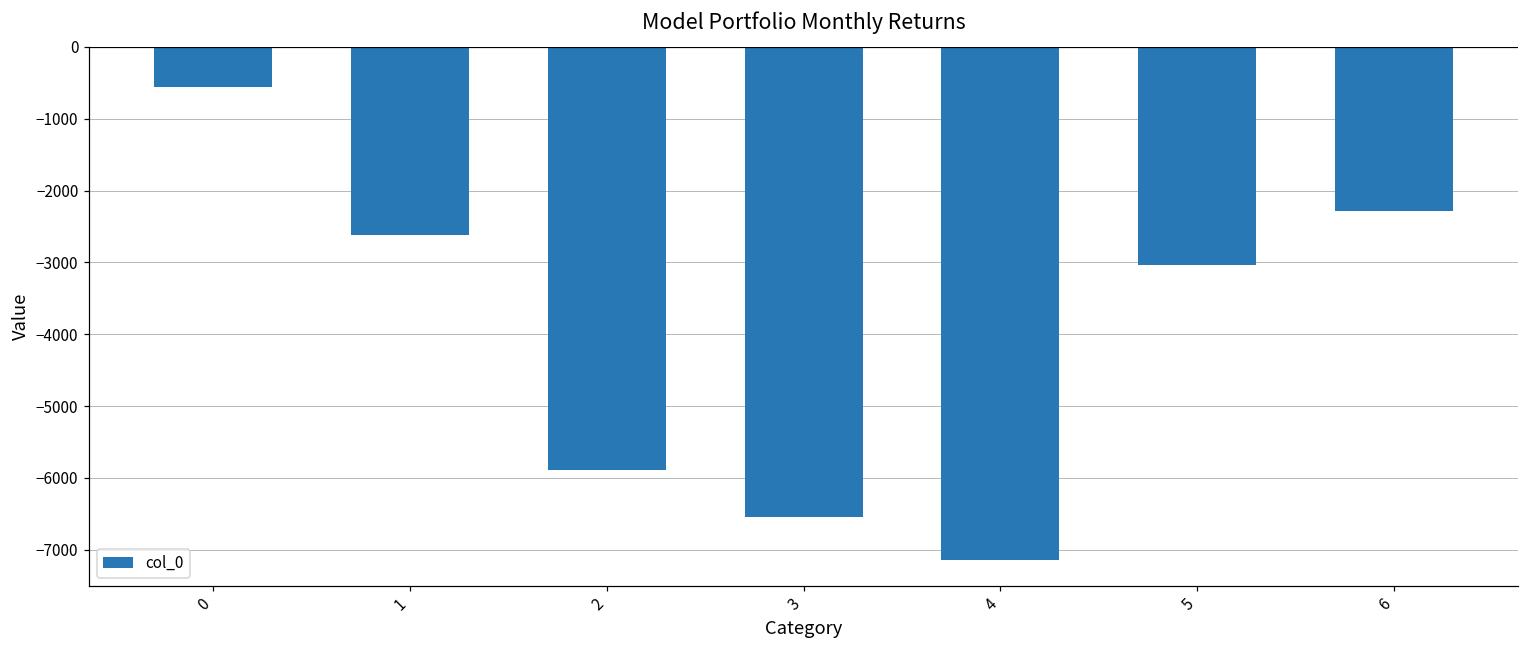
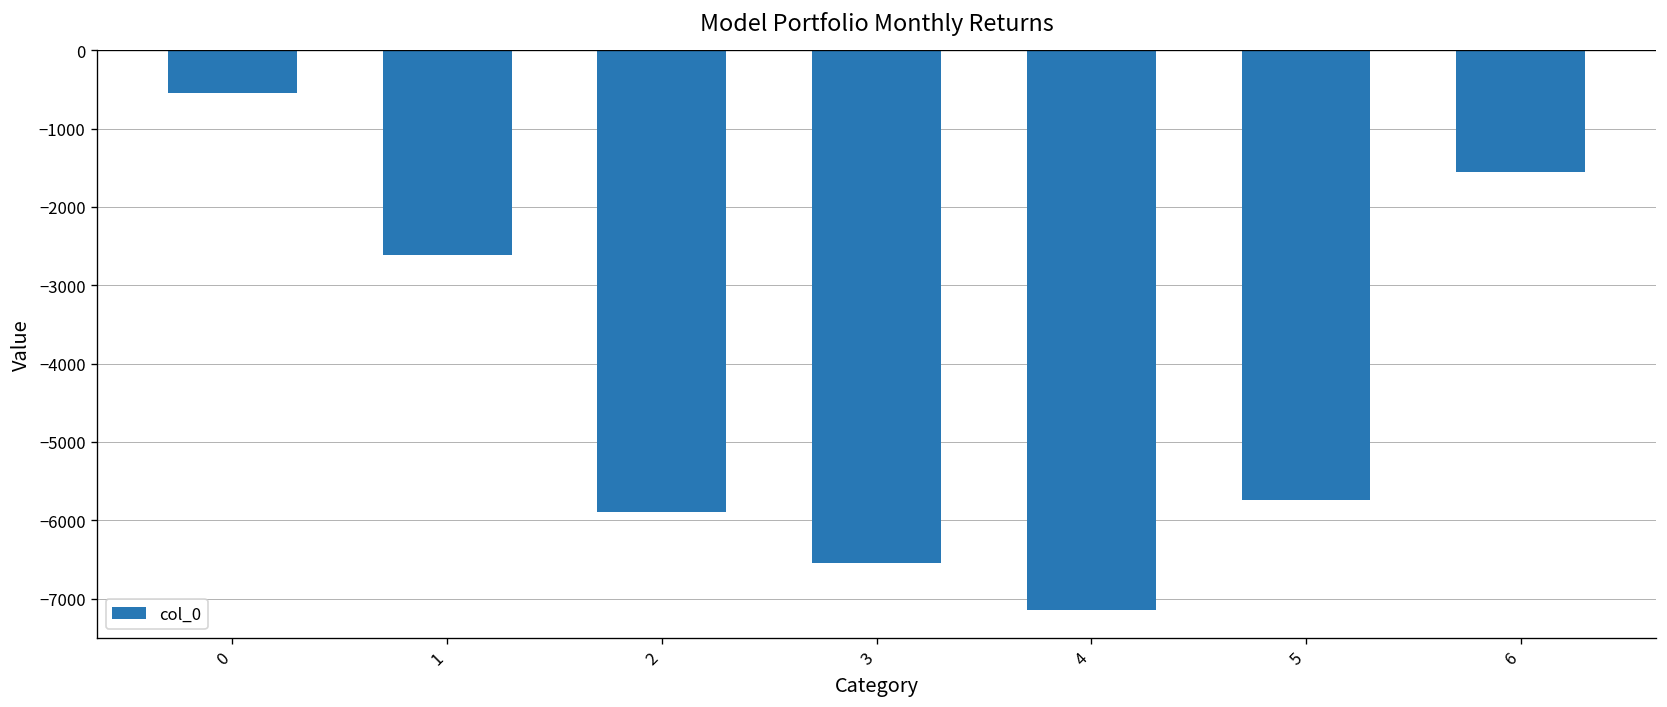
  {
    "0": -600,
    "1": -2600,
    "2": -5900,
    "3": -6500,
    "4": -7100,
-   "5": -3000,
-   "6": -2300
+   "5": -5700,
+   "6": -1600
  }
